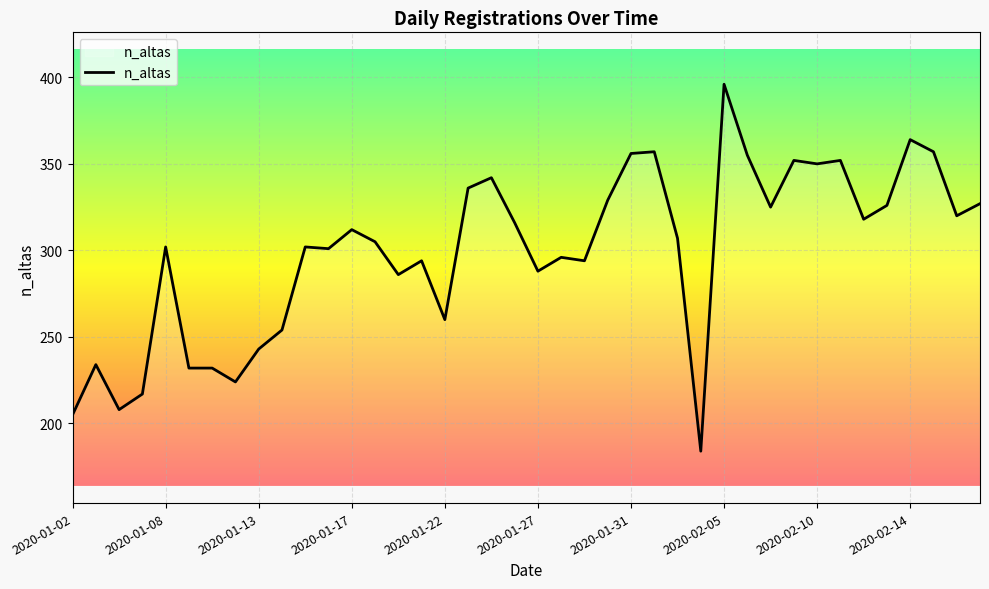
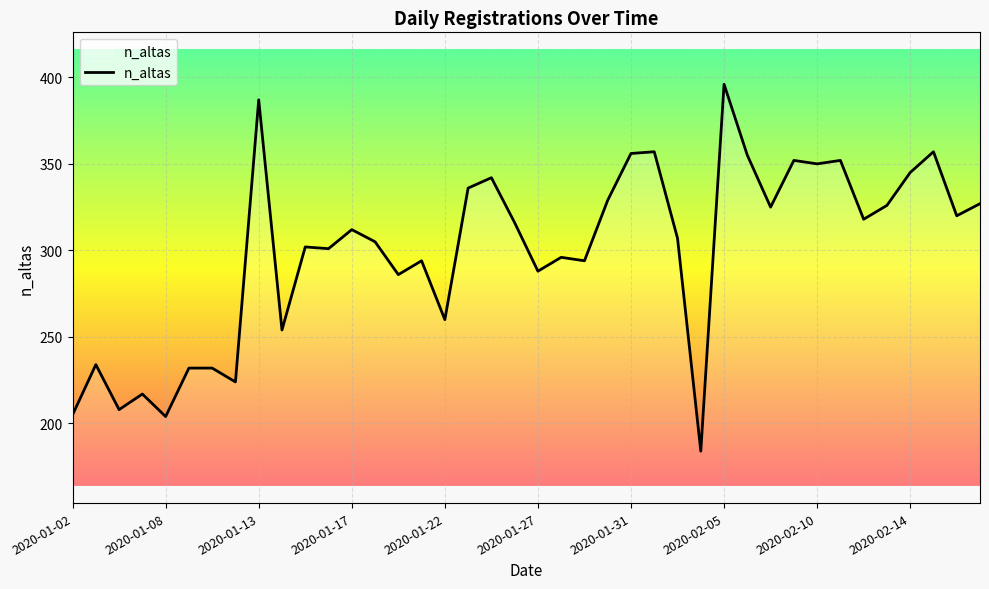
  {
    "2020-01-02": 205,
-   "2020-01-08": 302,
-   "2020-01-13": 243,
+   "2020-01-08": 204,
+   "2020-01-13": 387,
    "2020-01-17": 312,
    "2020-01-22": 260,
    "2020-01-27": 288,
    "2020-01-31": 356,
    "2020-02-05": 396,
    "2020-02-10": 350,
-   "2020-02-14": 364
+   "2020-02-14": 345
  }
